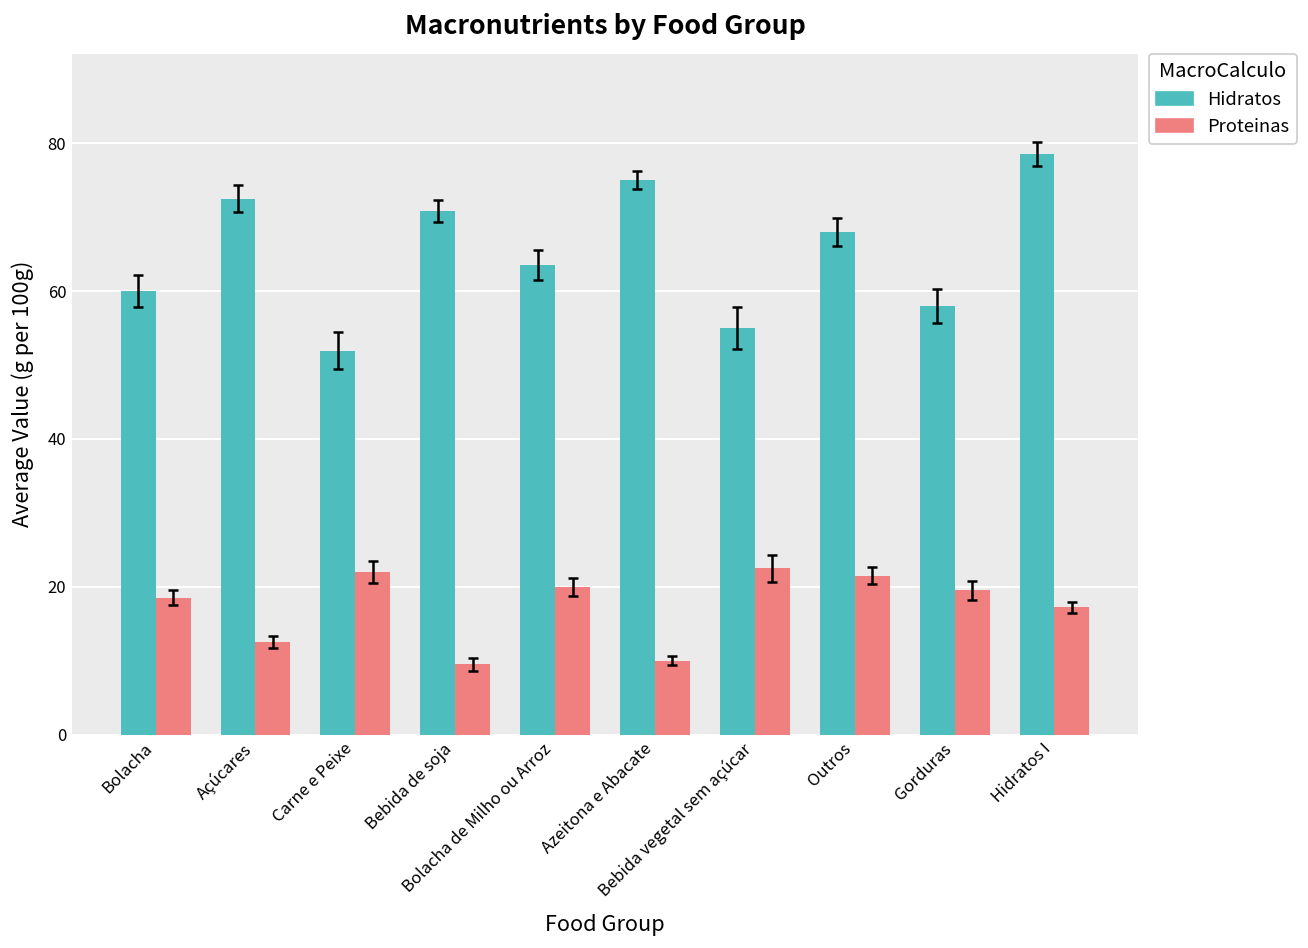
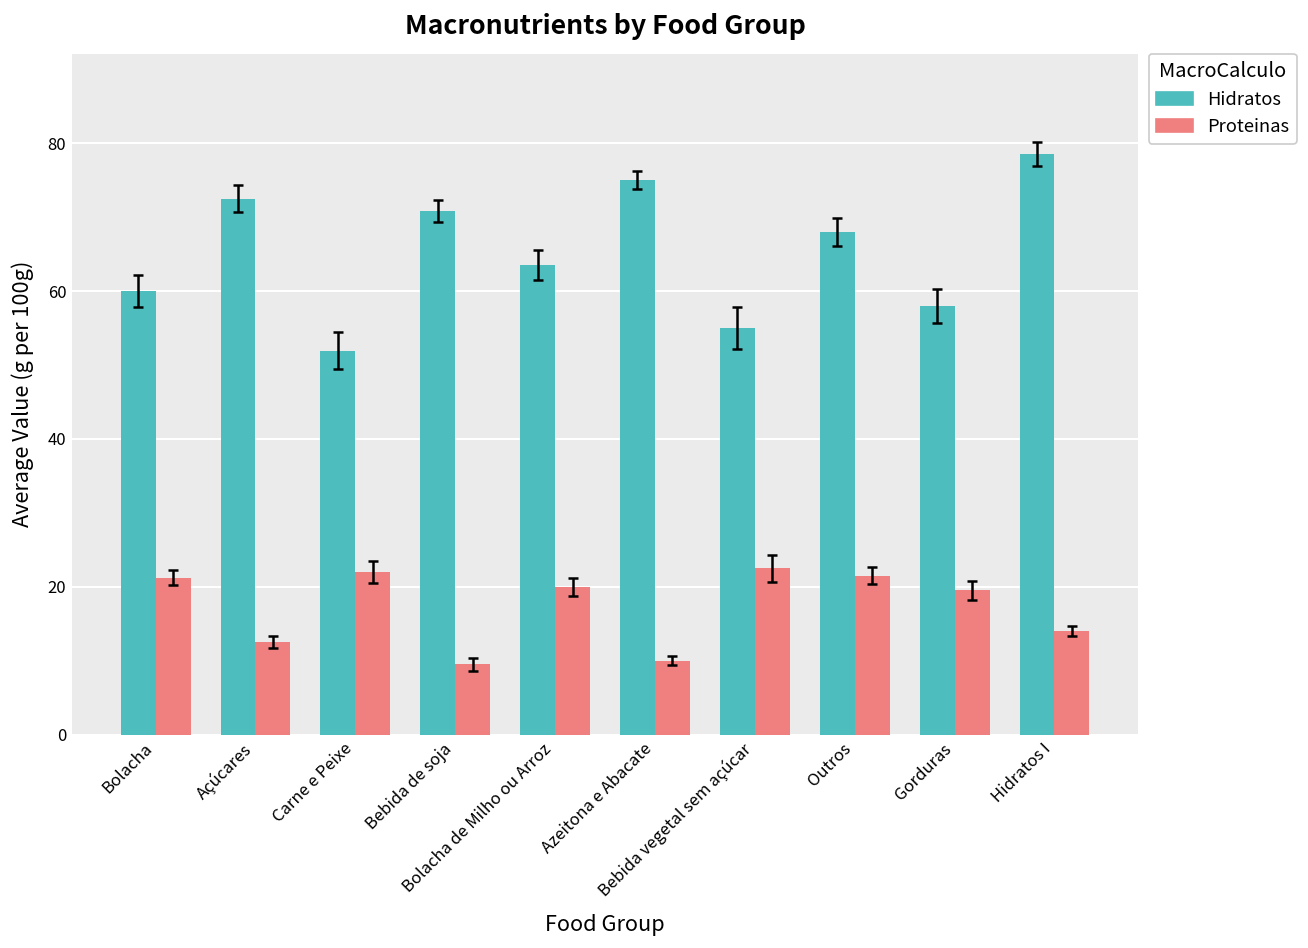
  {
    "Hidratos": {
      "Bolacha": 60,
      "Açúcares": 73,
      "Carne e Peixe": 52,
      "Bebida de soja": 71,
      "Bolacha de Milho ou Arroz": 64,
      "Azeitona e Abacate": 75,
      "Bebida vegetal sem açúcar": 55,
      "Outros": 68,
      "Gorduras": 58,
      "Hidratos I": 79
    },
    "Proteinas": {
-     "Bolacha": 19,
+     "Bolacha": 21,
      "Açúcares": 13,
      "Carne e Peixe": 22,
      "Bebida de soja": 10,
      "Bolacha de Milho ou Arroz": 20,
      "Azeitona e Abacate": 10,
      "Bebida vegetal sem açúcar": 23,
      "Outros": 22,
      "Gorduras": 20,
-     "Hidratos I": 17
+     "Hidratos I": 14
    }
  }
